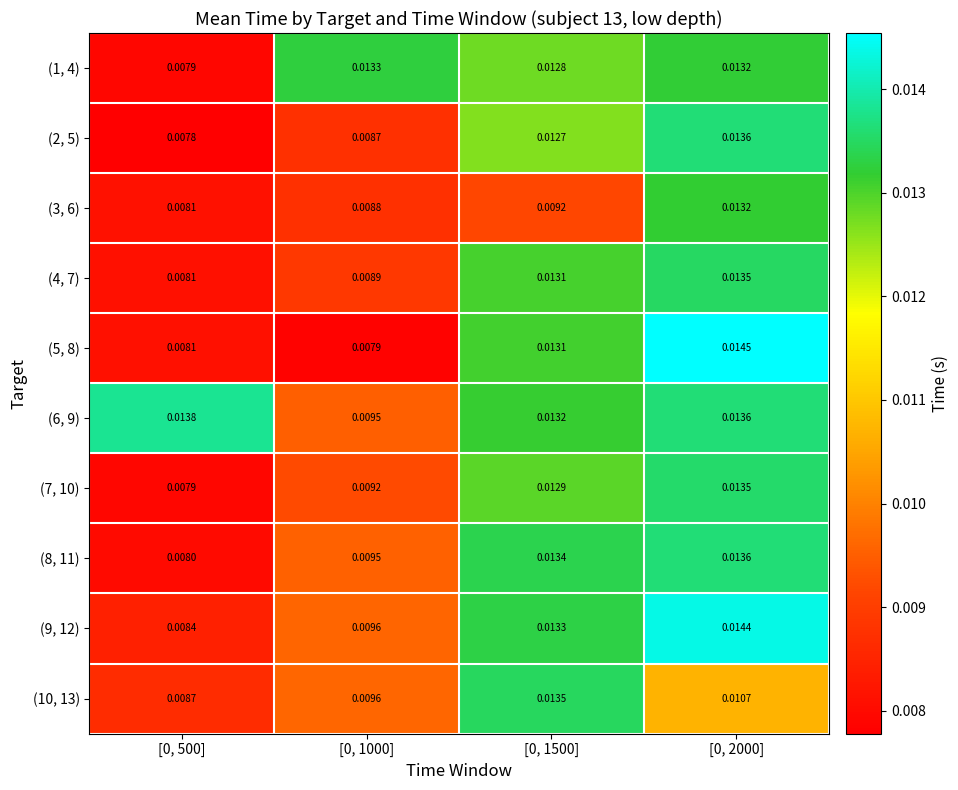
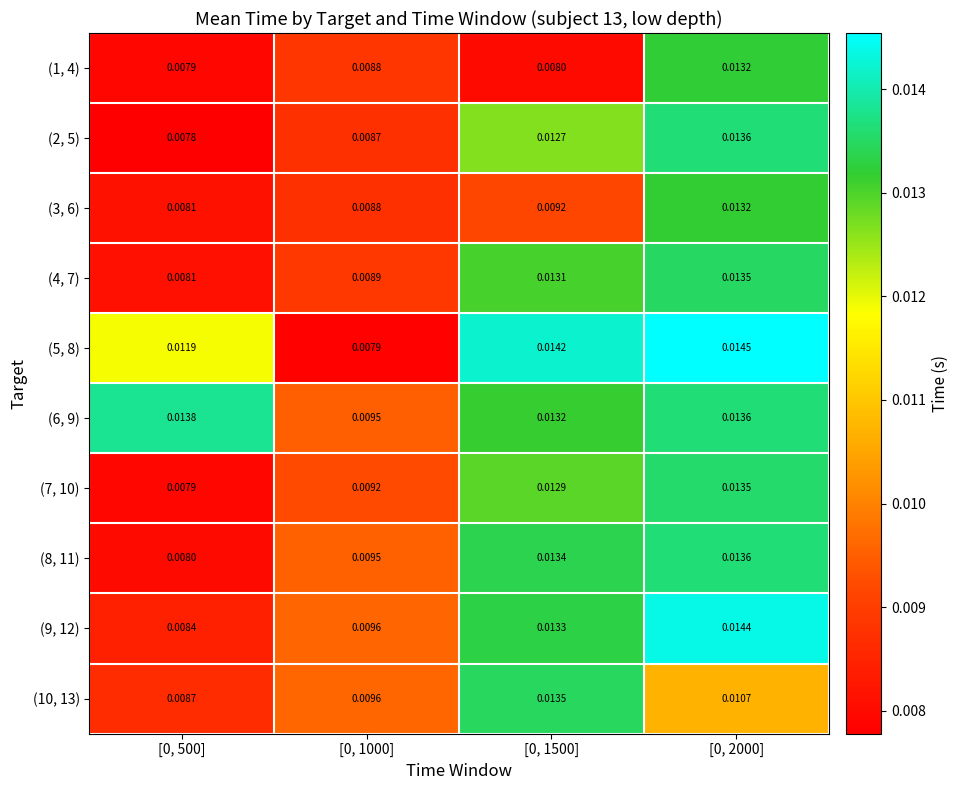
  {
    "(1, 4)": {
      "[0, 500]": 0.0079,
-     "[0, 1000]": 0.0133,
-     "[0, 1500]": 0.0128,
+     "[0, 1000]": 0.0088,
+     "[0, 1500]": 0.0080,
      "[0, 2000]": 0.0132
    },
    "(2, 5)": {
      "[0, 500]": 0.0078,
      "[0, 1000]": 0.0087,
      "[0, 1500]": 0.0127,
      "[0, 2000]": 0.0136
    },
    "(3, 6)": {
      "[0, 500]": 0.0081,
      "[0, 1000]": 0.0088,
      "[0, 1500]": 0.0092,
      "[0, 2000]": 0.0132
    },
    "(4, 7)": {
      "[0, 500]": 0.0081,
      "[0, 1000]": 0.0089,
      "[0, 1500]": 0.0131,
      "[0, 2000]": 0.0135
    },
    "(5, 8)": {
-     "[0, 500]": 0.0081,
+     "[0, 500]": 0.0119,
      "[0, 1000]": 0.0079,
-     "[0, 1500]": 0.0131,
+     "[0, 1500]": 0.0142,
      "[0, 2000]": 0.0145
    },
    "(6, 9)": {
      "[0, 500]": 0.0138,
      "[0, 1000]": 0.0095,
      "[0, 1500]": 0.0132,
      "[0, 2000]": 0.0136
    },
    "(7, 10)": {
      "[0, 500]": 0.0079,
      "[0, 1000]": 0.0092,
      "[0, 1500]": 0.0129,
      "[0, 2000]": 0.0135
    },
    "(8, 11)": {
      "[0, 500]": 0.0080,
      "[0, 1000]": 0.0095,
      "[0, 1500]": 0.0134,
      "[0, 2000]": 0.0136
    },
    "(9, 12)": {
      "[0, 500]": 0.0084,
      "[0, 1000]": 0.0096,
      "[0, 1500]": 0.0133,
      "[0, 2000]": 0.0144
    },
    "(10, 13)": {
      "[0, 500]": 0.0087,
      "[0, 1000]": 0.0096,
      "[0, 1500]": 0.0135,
      "[0, 2000]": 0.0107
    }
  }
